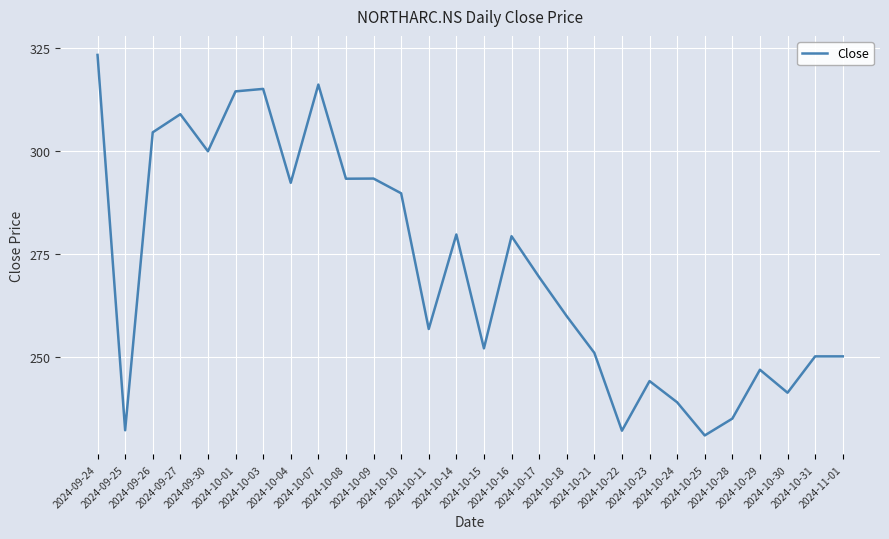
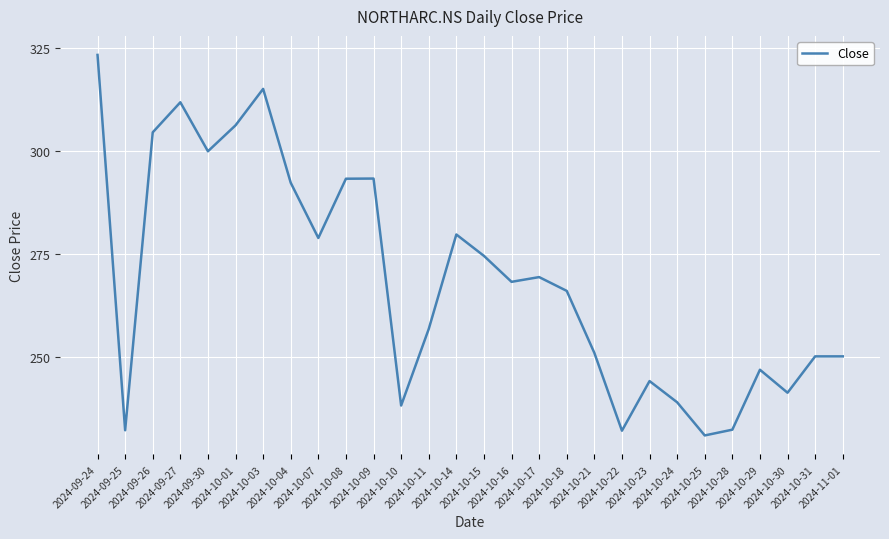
  {
    "2024-09-24": 323,
    "2024-09-25": 232,
    "2024-09-26": 305,
-   "2024-09-27": 309,
+   "2024-09-27": 312,
    "2024-09-30": 300,
-   "2024-10-01": 315,
+   "2024-10-01": 306,
    "2024-10-03": 315,
    "2024-10-04": 292,
-   "2024-10-07": 316,
+   "2024-10-07": 279,
    "2024-10-08": 293,
    "2024-10-09": 293,
-   "2024-10-10": 290,
+   "2024-10-10": 238,
    "2024-10-11": 257,
    "2024-10-14": 280,
-   "2024-10-15": 252,
-   "2024-10-16": 279,
+   "2024-10-15": 275,
+   "2024-10-16": 268,
    "2024-10-17": 269,
-   "2024-10-18": 260,
+   "2024-10-18": 266,
    "2024-10-21": 251,
    "2024-10-22": 232,
    "2024-10-23": 244,
    "2024-10-24": 239,
    "2024-10-25": 231,
-   "2024-10-28": 235,
+   "2024-10-28": 232,
    "2024-10-29": 247,
    "2024-10-30": 241,
    "2024-10-31": 250,
    "2024-11-01": 250
  }
